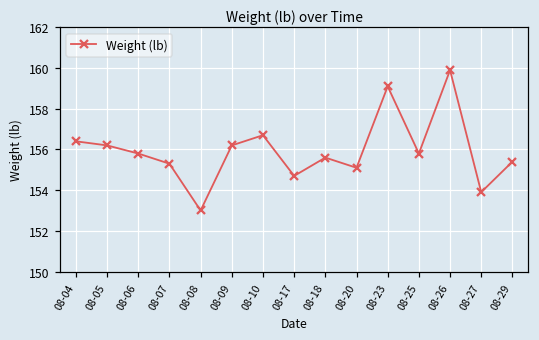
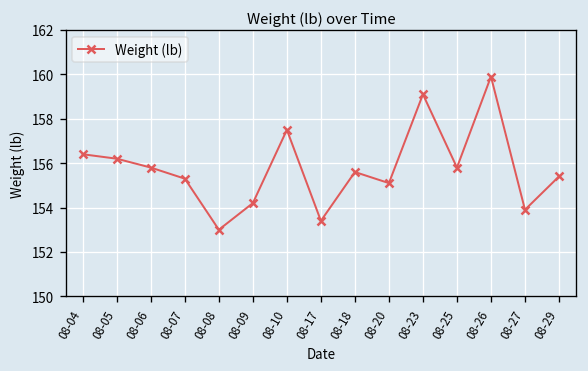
  {
    "08-04": 156.4,
    "08-05": 156.2,
    "08-06": 155.8,
    "08-07": 155.3,
    "08-08": 153.0,
-   "08-09": 156.2,
-   "08-10": 156.7,
-   "08-17": 154.7,
+   "08-09": 154.2,
+   "08-10": 157.5,
+   "08-17": 153.4,
    "08-18": 155.6,
    "08-20": 155.1,
    "08-23": 159.1,
    "08-25": 155.8,
    "08-26": 159.9,
    "08-27": 153.9,
    "08-29": 155.4
  }
